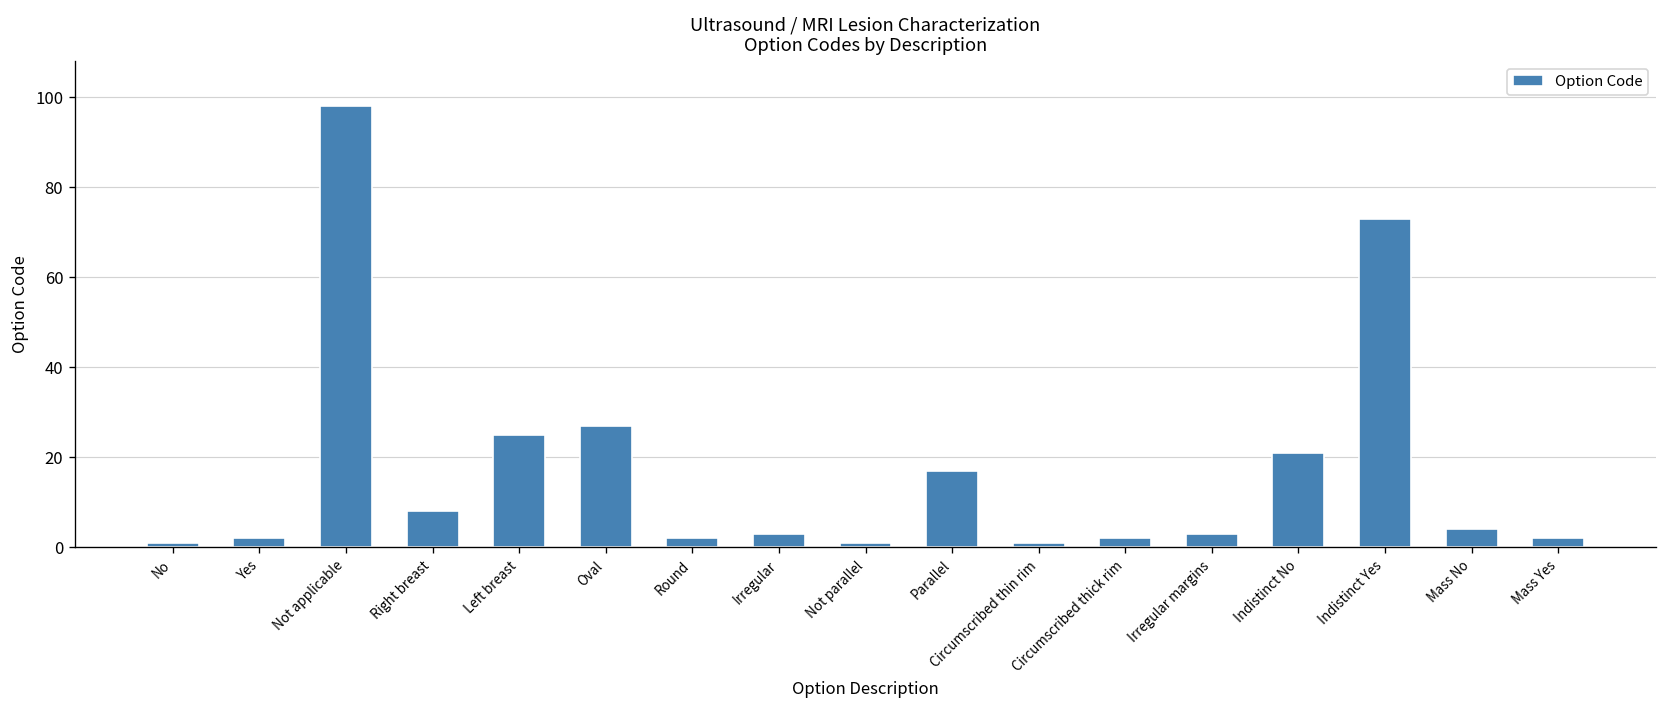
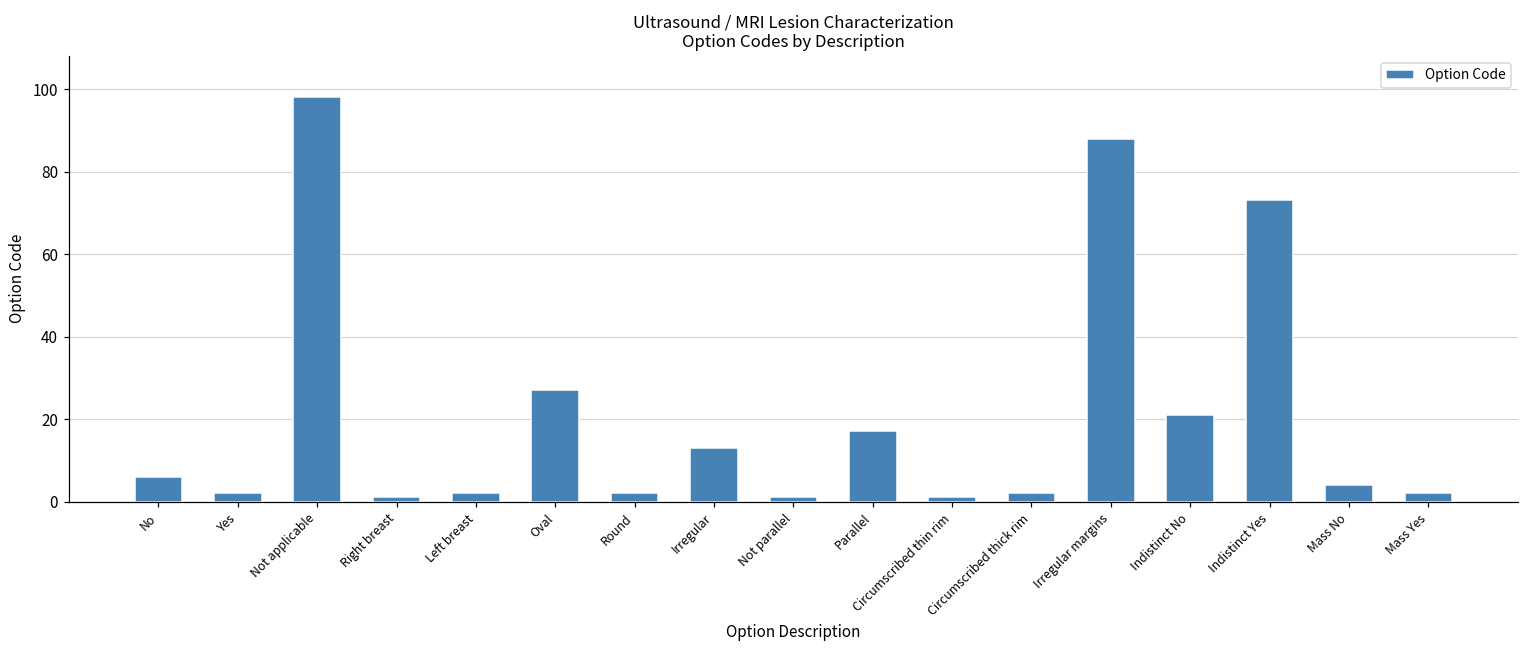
  {
-   "No": 1,
+   "No": 6,
    "Yes": 2,
    "Not applicable": 98,
-   "Right breast": 8,
-   "Left breast": 25,
+   "Right breast": 1,
+   "Left breast": 2,
    "Oval": 27,
    "Round": 2,
-   "Irregular": 3,
+   "Irregular": 13,
    "Not parallel": 1,
    "Parallel": 17,
    "Circumscribed thin rim": 1,
    "Circumscribed thick rim": 2,
-   "Irregular margins": 3,
+   "Irregular margins": 88,
    "Indistinct No": 21,
    "Indistinct Yes": 73,
    "Mass No": 4,
    "Mass Yes": 2
  }
